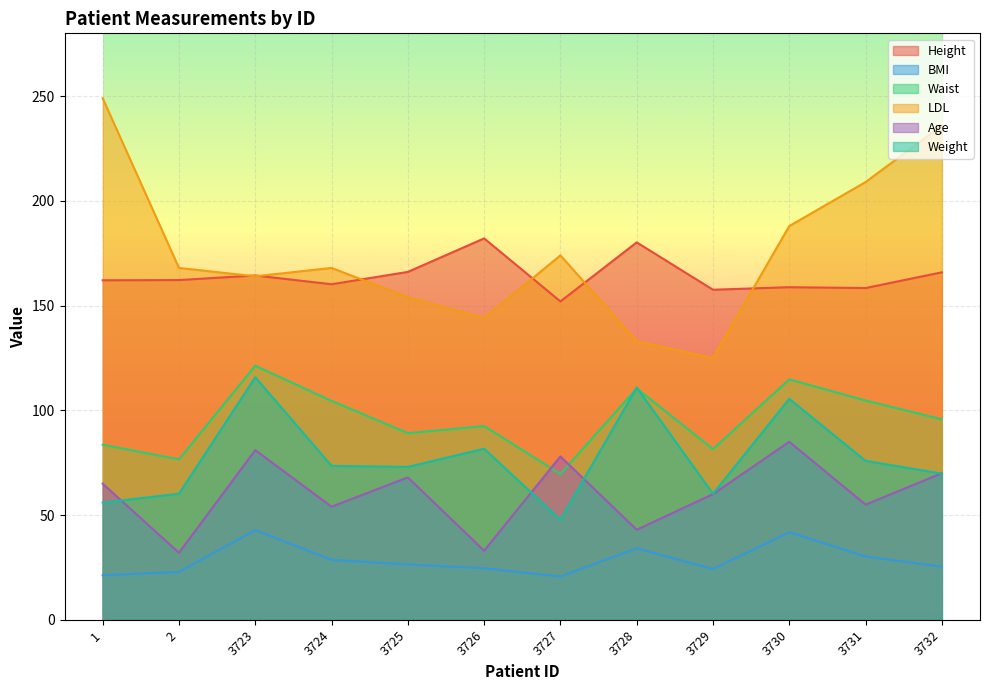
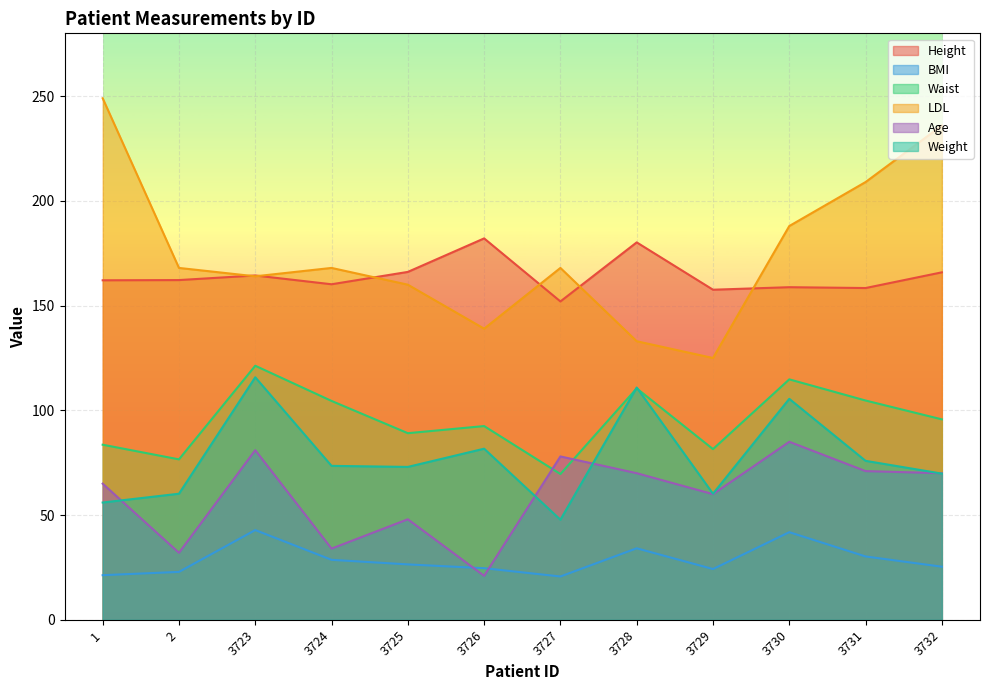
  {
    "Height": {
      "1": 162,
      "2": 162,
      "3724": 160,
      "3725": 166,
      "3726": 182,
      "3727": 152,
      "3728": 180,
      "3729": 158,
      "3730": 159,
      "3731": 158,
      "3732": 166
    },
    "LDL": {
      "1": 249,
      "2": 168,
      "3724": 168,
-     "3725": 154,
-     "3726": 144,
-     "3727": 174,
+     "3725": 160,
+     "3726": 139,
+     "3727": 168,
      "3728": 133,
      "3729": 125,
      "3730": 188,
      "3731": 209
    },
    "Age": {
      "1": 65,
      "2": 32,
      "3723": 81,
-     "3724": 54,
-     "3725": 68,
-     "3726": 33,
+     "3724": 34,
+     "3725": 48,
+     "3726": 21,
      "3727": 78,
-     "3728": 43,
+     "3728": 70,
      "3730": 85,
-     "3731": 55
+     "3731": 71
    }
  }
